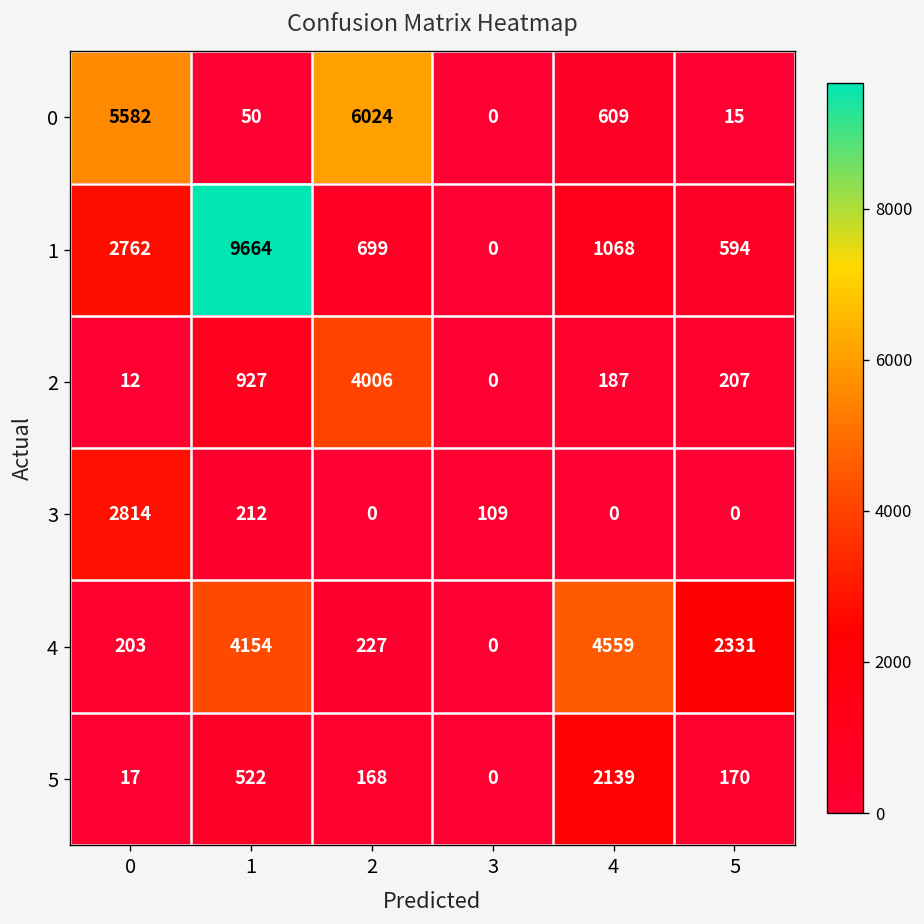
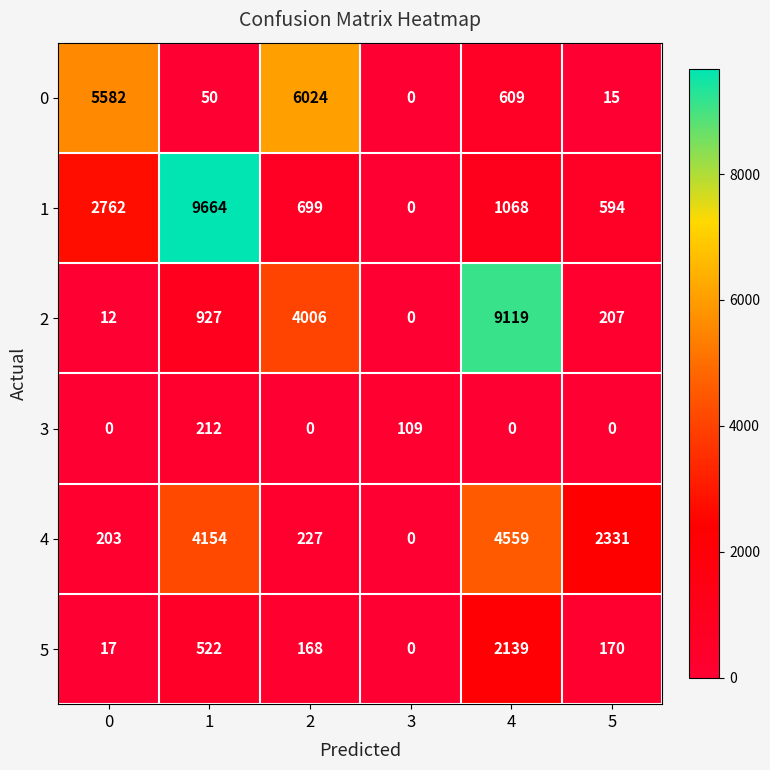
  {
    "0": {
      "0": 5582,
      "1": 50,
      "2": 6024,
      "3": 0,
      "4": 609,
      "5": 15
    },
    "1": {
      "0": 2762,
      "1": 9664,
      "2": 699,
      "3": 0,
      "4": 1068,
      "5": 594
    },
    "2": {
      "0": 12,
      "1": 927,
      "2": 4006,
      "3": 0,
-     "4": 187,
+     "4": 9119,
      "5": 207
    },
    "3": {
-     "0": 2814,
+     "0": 0,
      "1": 212,
      "2": 0,
      "3": 109,
      "4": 0,
      "5": 0
    },
    "4": {
      "0": 203,
      "1": 4154,
      "2": 227,
      "3": 0,
      "4": 4559,
      "5": 2331
    },
    "5": {
      "0": 17,
      "1": 522,
      "2": 168,
      "3": 0,
      "4": 2139,
      "5": 170
    }
  }
